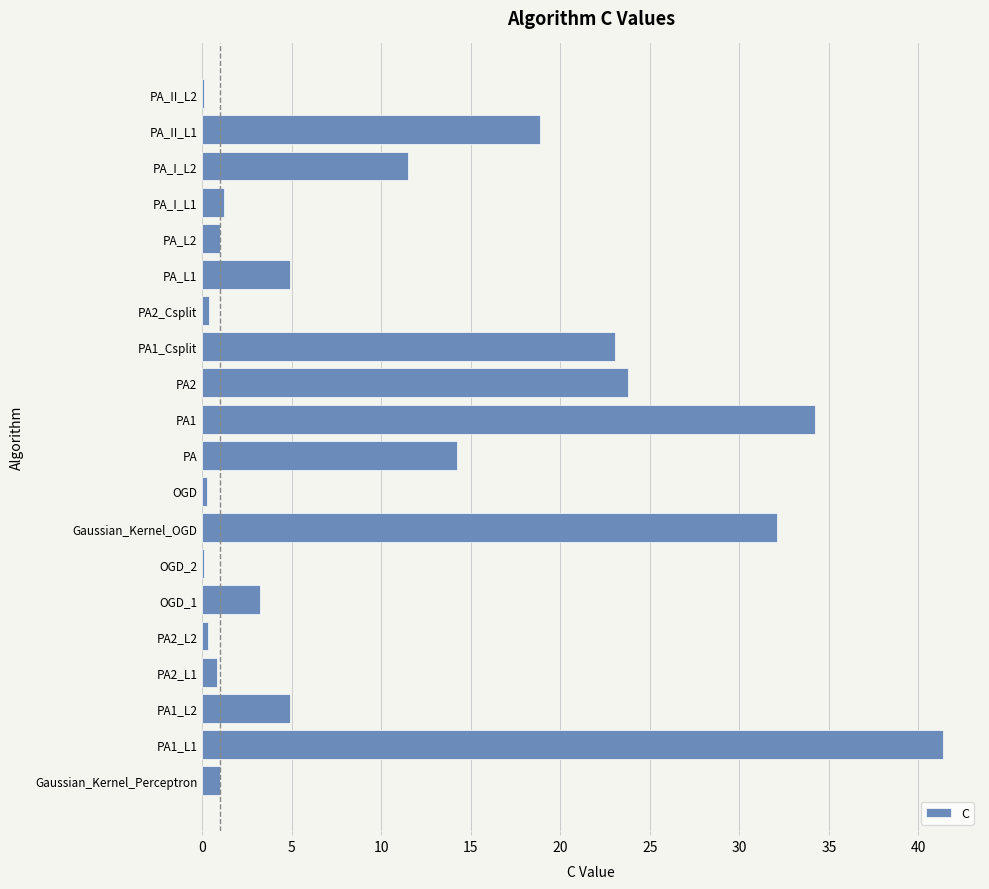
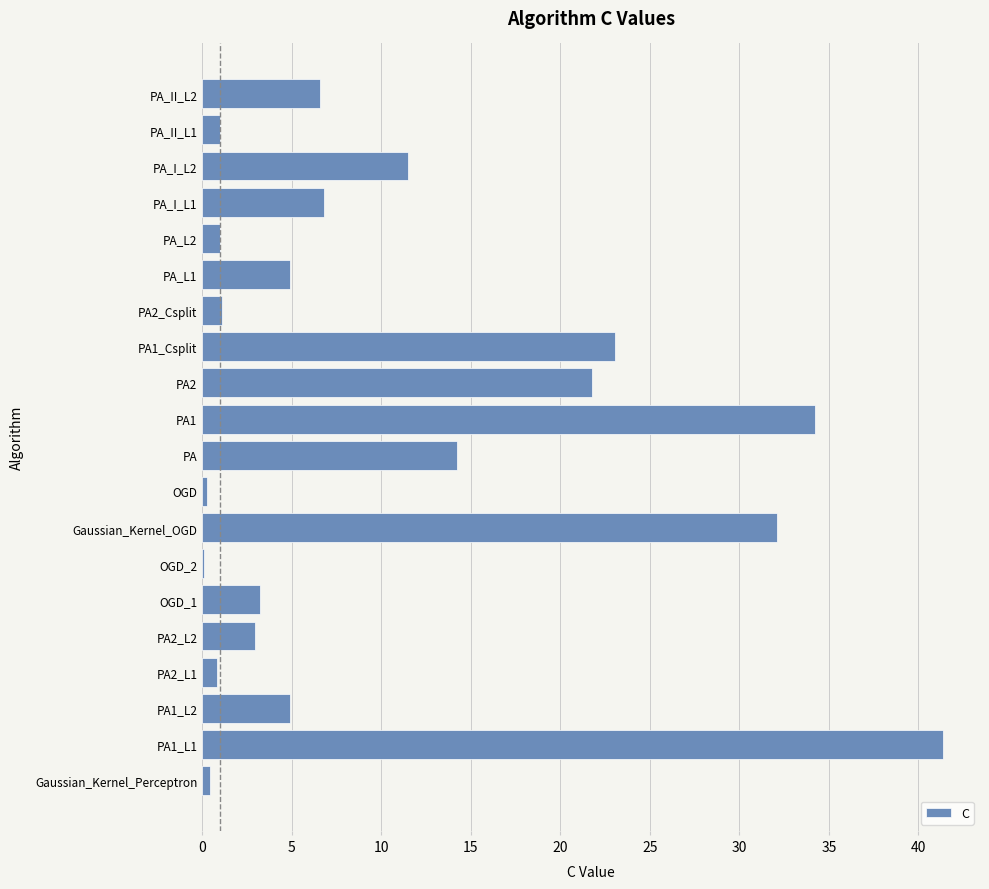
  {
-   "PA_II_L2": 0.1,
-   "PA_II_L1": 18.9,
+   "PA_II_L2": 6.6,
+   "PA_II_L1": 1.0,
    "PA_I_L2": 11.5,
-   "PA_I_L1": 1.2,
+   "PA_I_L1": 6.8,
    "PA_L2": 1.0,
    "PA_L1": 4.9,
-   "PA2_Csplit": 0.4,
+   "PA2_Csplit": 1.1,
    "PA1_Csplit": 23.0,
-   "PA2": 23.8,
+   "PA2": 21.7,
    "PA1": 34.2,
    "PA": 14.2,
    "OGD": 0.3,
    "Gaussian_Kernel_OGD": 32.1,
    "OGD_1": 3.2,
-   "PA2_L2": 0.3,
+   "PA2_L2": 3.0,
    "PA2_L1": 0.8,
    "PA1_L2": 4.9,
    "PA1_L1": 41.4,
-   "Gaussian_Kernel_Perceptron": 1.0
+   "Gaussian_Kernel_Perceptron": 0.4
  }
